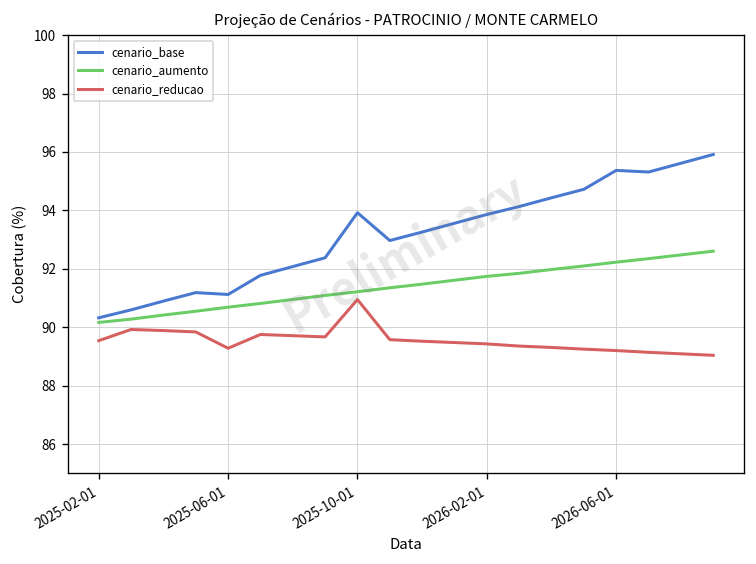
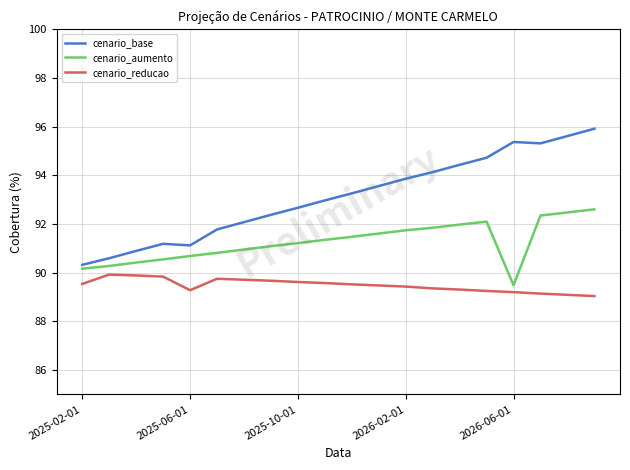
  {
    "cenario_base": {
      "2025-02-01": 90.3,
      "2025-06-01": 91.1,
-     "2025-10-01": 93.9,
+     "2025-10-01": 92.7,
      "2026-02-01": 93.9,
      "2026-06-01": 95.4
    },
    "cenario_aumento": {
      "2025-02-01": 90.2,
      "2025-06-01": 90.7,
      "2025-10-01": 91.2,
      "2026-02-01": 91.7,
-     "2026-06-01": 92.2
+     "2026-06-01": 89.5
    },
    "cenario_reducao": {
      "2025-02-01": 89.5,
      "2025-06-01": 89.3,
-     "2025-10-01": 90.9,
+     "2025-10-01": 89.6,
      "2026-02-01": 89.4,
      "2026-06-01": 89.2
    }
  }
